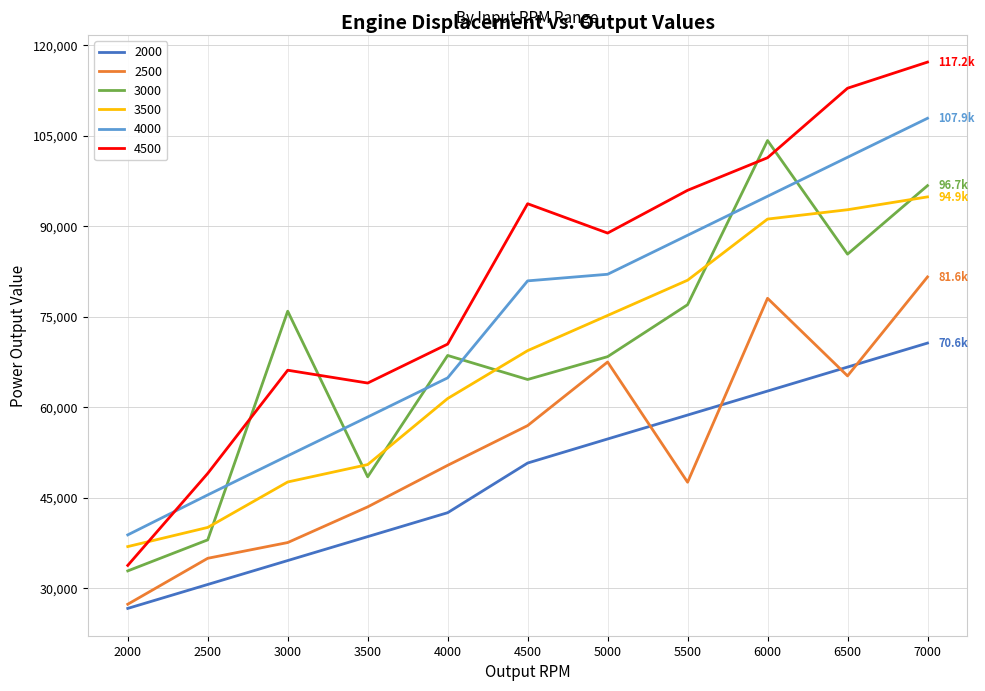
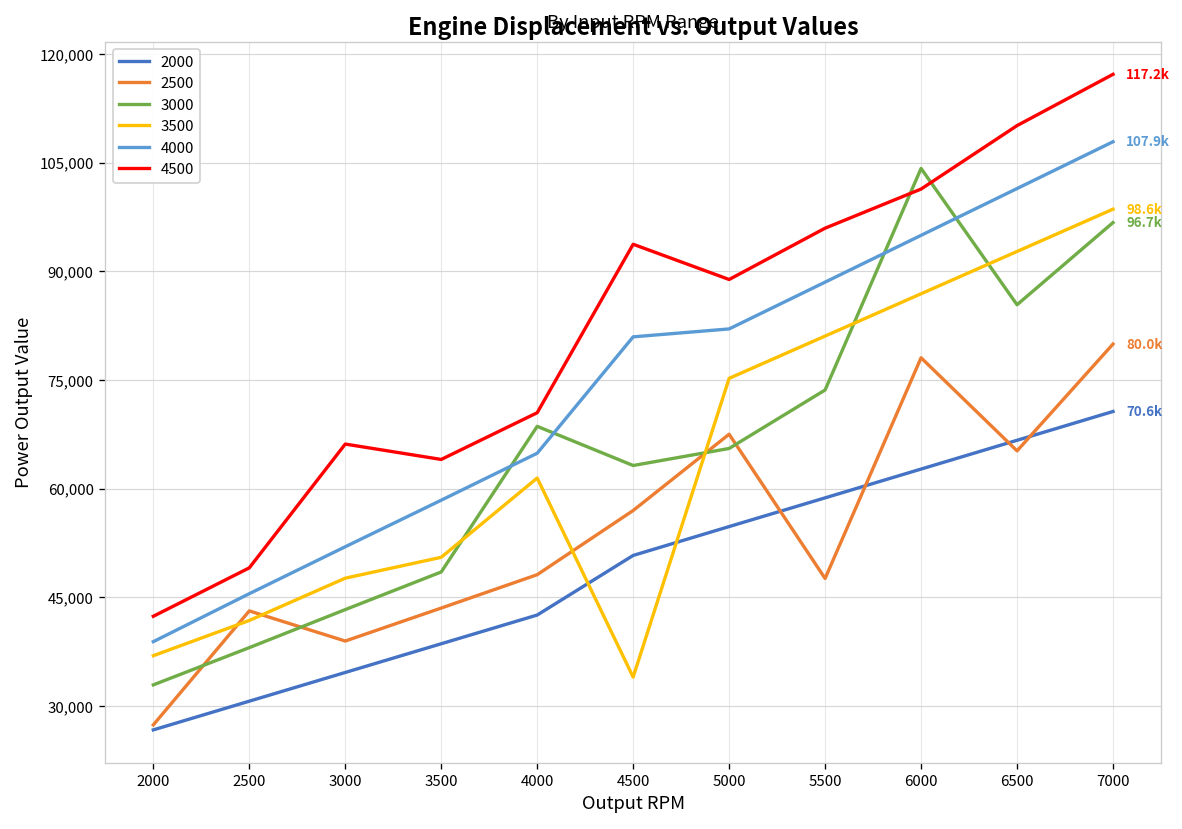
  {
    "2500": {
-     "2500": "35,000",
-     "3000": "38,000",
-     "4000": "50,000",
-     "7000": "81.6k"
+     "2500": "43,000",
+     "3000": "39,000",
+     "4000": "48,000",
+     "7000": "80.0k"
    },
    "3000": {
      "2000": "33,000",
      "2500": "38,000",
-     "3000": "76,000",
+     "3000": "43,000",
      "3500": "48,000",
      "4000": "69,000",
-     "4500": "65,000",
-     "5000": "68,000",
-     "5500": "77,000",
+     "4500": "63,000",
+     "5000": "66,000",
+     "5500": "74,000",
      "6000": "104,000",
      "6500": "85,000"
    },
    "3500": {
-     "2500": "40,000",
-     "4500": "69,000",
-     "6000": "91,000",
-     "7000": "94.9k"
+     "2500": "42,000",
+     "4500": "34,000",
+     "6000": "87,000",
+     "7000": "98.6k"
    },
    "4500": {
-     "2000": "34,000",
+     "2000": "42,000",
      "2500": "49,000",
      "3000": "66,000",
      "3500": "64,000",
      "4000": "70,000",
      "4500": "94,000",
      "5000": "89,000",
      "5500": "96,000",
      "6000": "101,000",
-     "6500": "113,000"
+     "6500": "110,000"
    }
  }
